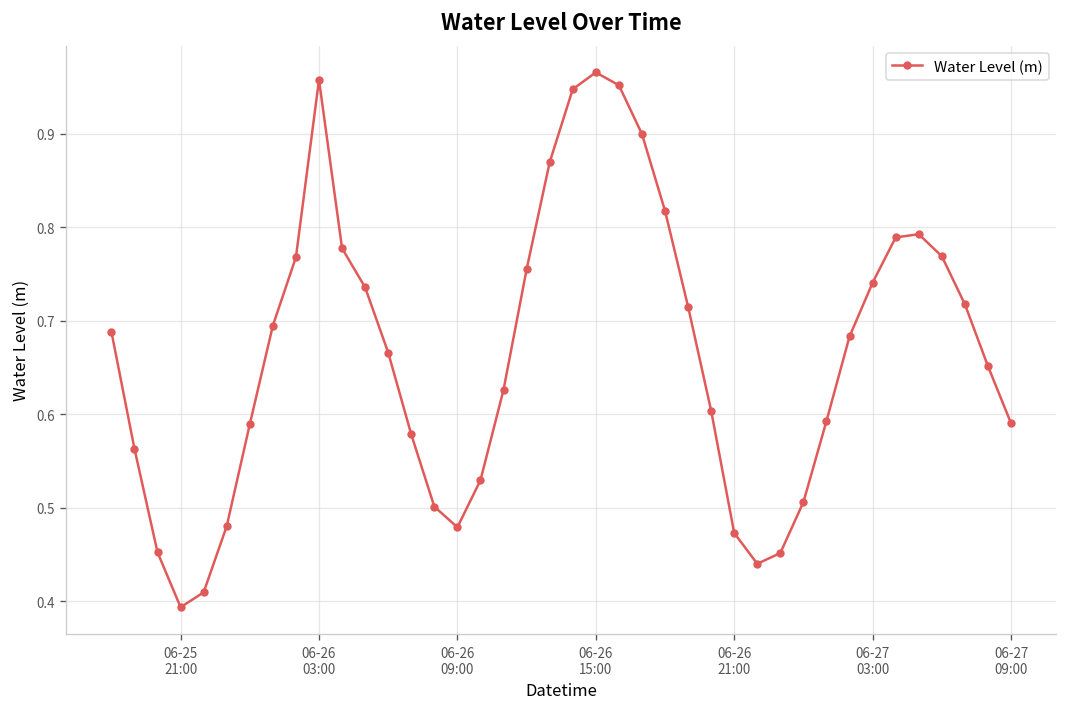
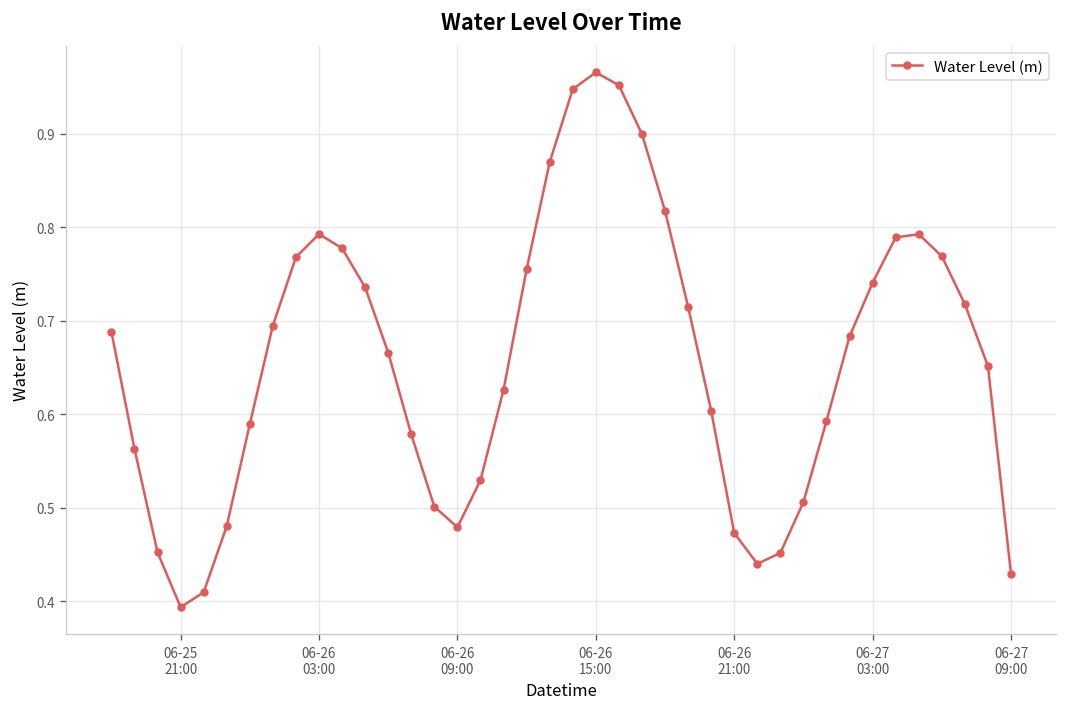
  {
    "06-25 21:00": 0.39,
-   "06-26 03:00": 0.96,
+   "06-26 03:00": 0.79,
    "06-26 09:00": 0.48,
    "06-26 15:00": 0.97,
    "06-26 21:00": 0.47,
    "06-27 03:00": 0.74,
-   "06-27 09:00": 0.59
+   "06-27 09:00": 0.43
  }
